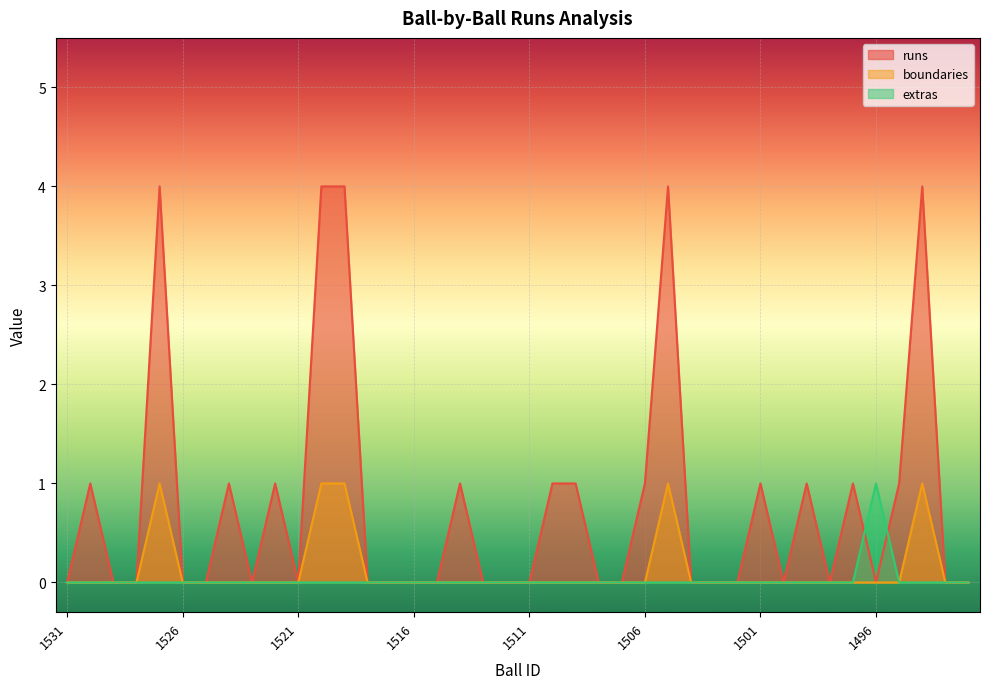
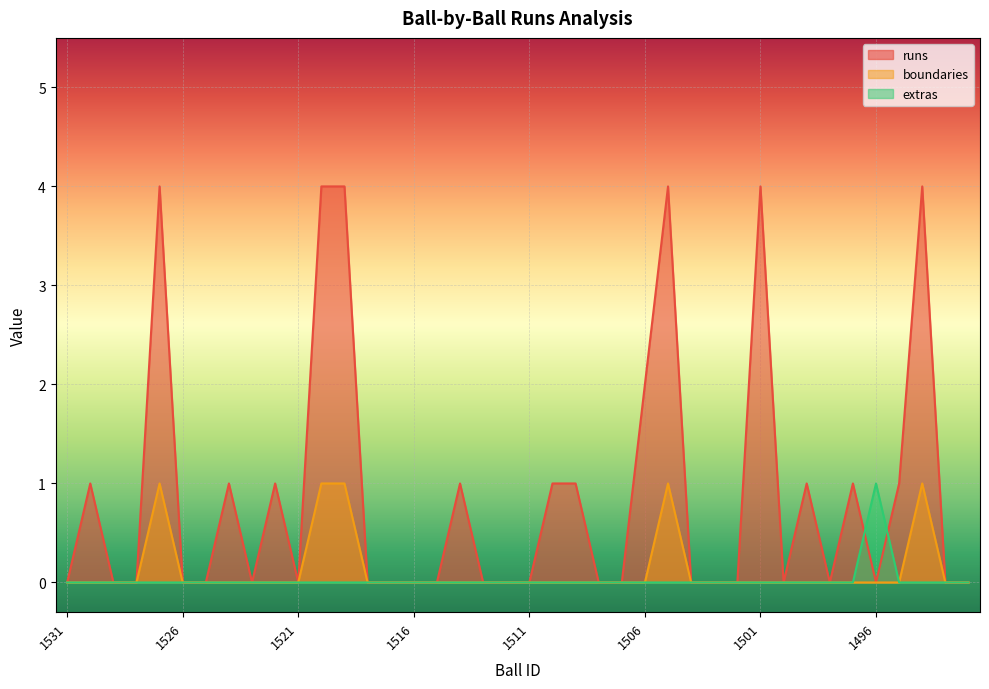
  {
    "runs": {
-     "1506": 1,
-     "1501": 1
+     "1506": 2,
+     "1501": 4
    },
    "extras": {
      "1496": 1
    }
  }
